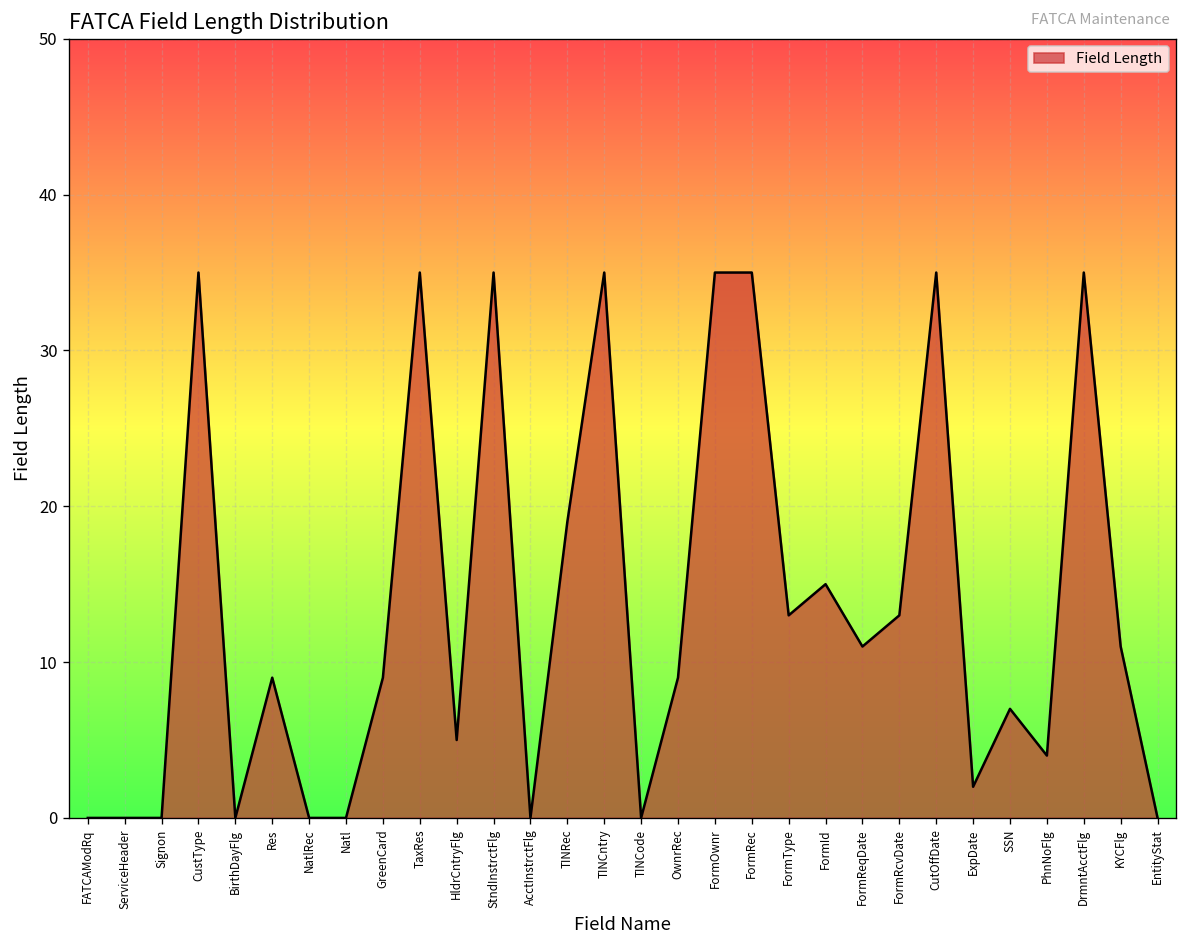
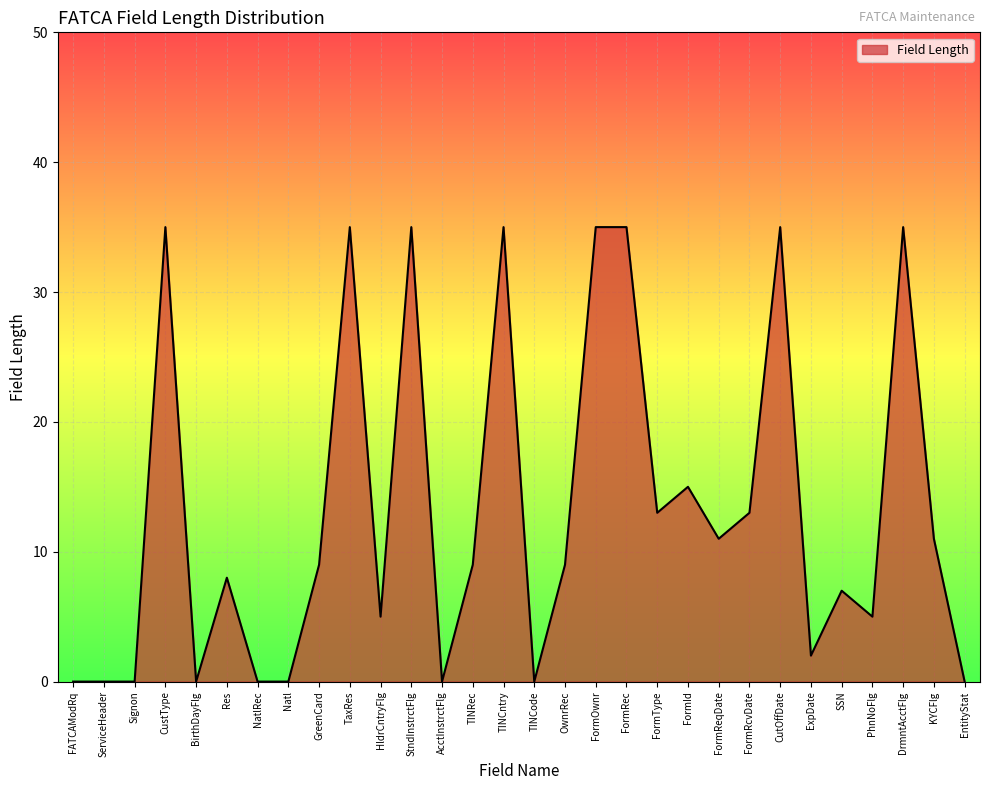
  {
    "FATCAModRq": 0,
    "ServiceHeader": 0,
    "Signon": 0,
    "CustType": 35,
    "BirthDayFlg": 0,
-   "Res": 9,
+   "Res": 8,
    "NatlRec": 0,
    "Natl": 0,
    "GreenCard": 9,
    "TaxRes": 35,
    "HldrCntryFlg": 5,
    "StndInstrctFlg": 35,
    "AcctInstrctFlg": 0,
-   "TINRec": 19,
+   "TINRec": 9,
    "TINCntry": 35,
    "TINCode": 0,
    "OwnrRec": 9,
    "FormOwnr": 35,
    "FormRec": 35,
    "FormType": 13,
    "FormId": 15,
    "FormReqDate": 11,
    "FormRcvDate": 13,
    "CutOffDate": 35,
    "ExpDate": 2,
    "SSN": 7,
-   "PhnNoFlg": 4,
+   "PhnNoFlg": 5,
    "DrmntAcctFlg": 35,
    "KYCFlg": 11,
    "EntityStat": 0
  }
